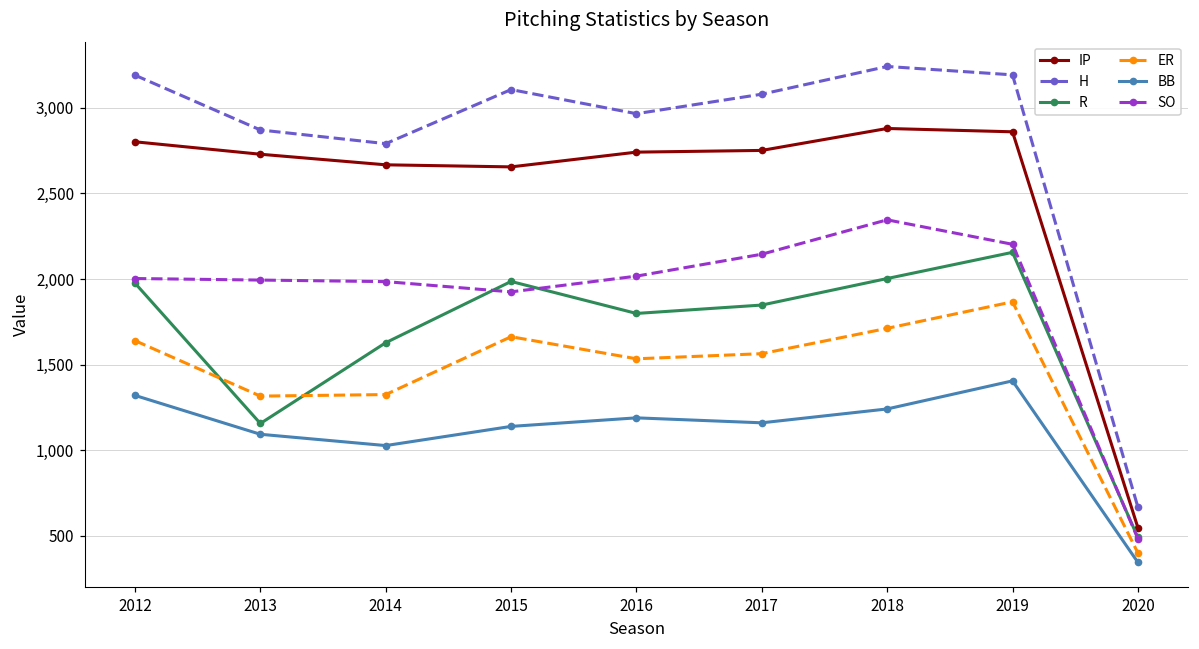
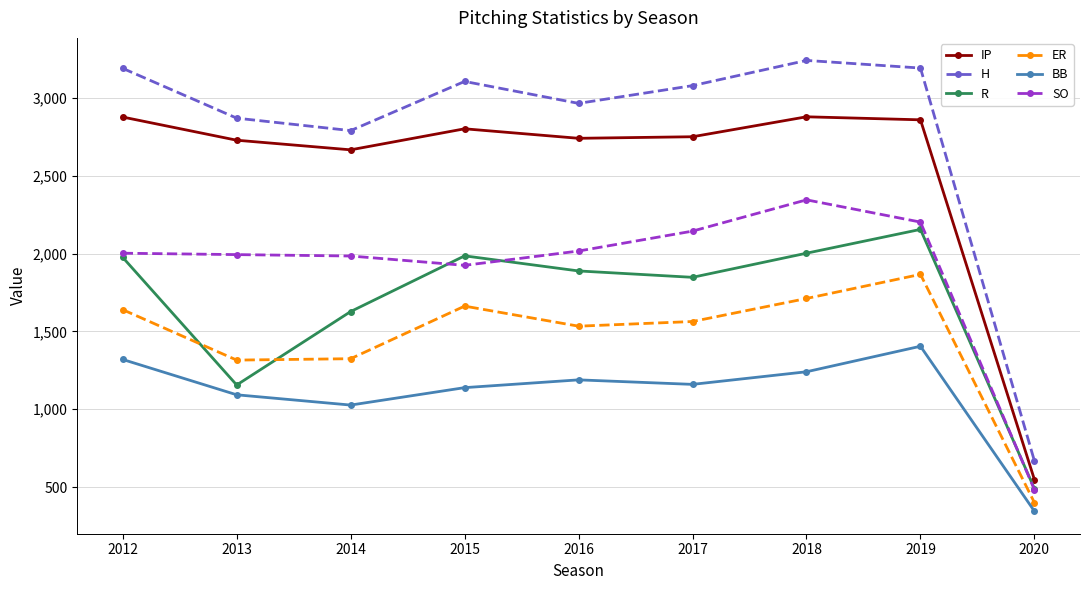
  {
    "IP": {
-     "2012": "2,800",
+     "2012": "2,880",
      "2013": "2,730",
      "2014": "2,670",
-     "2015": "2,660",
+     "2015": "2,800",
      "2016": "2,740",
      "2017": "2,750",
      "2018": "2,880",
      "2019": "2,860",
      "2020": "550"
    },
    "R": {
      "2012": "1,980",
      "2013": "1,160",
      "2014": "1,630",
      "2015": "1,990",
-     "2016": "1,800",
+     "2016": "1,890",
      "2017": "1,850",
      "2018": "2,000",
      "2019": "2,160"
    },
    "ER": {
      "2012": "1,640",
      "2013": "1,320",
      "2014": "1,330",
      "2015": "1,660",
      "2016": "1,530",
      "2017": "1,560",
      "2018": "1,710",
      "2019": "1,870",
      "2020": "400"
    },
    "SO": {
      "2012": "2,000",
      "2013": "1,990",
      "2014": "1,990",
      "2015": "1,930",
      "2016": "2,020",
      "2017": "2,150",
      "2018": "2,350",
      "2019": "2,200"
    }
  }
